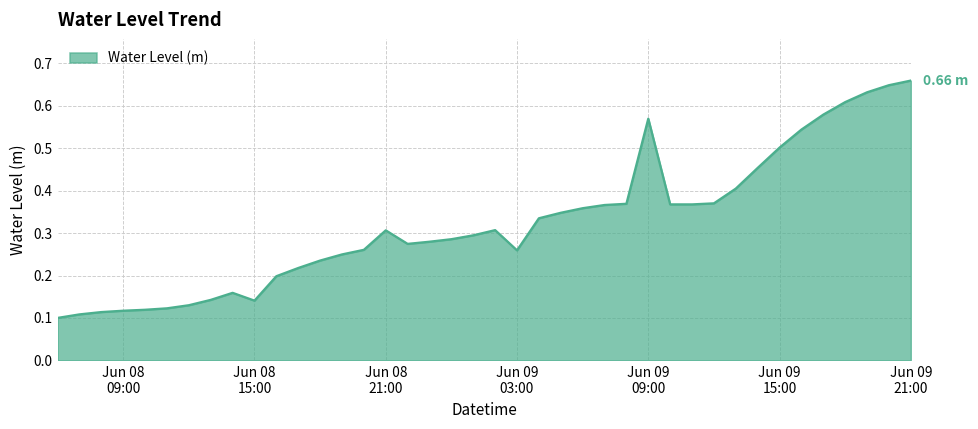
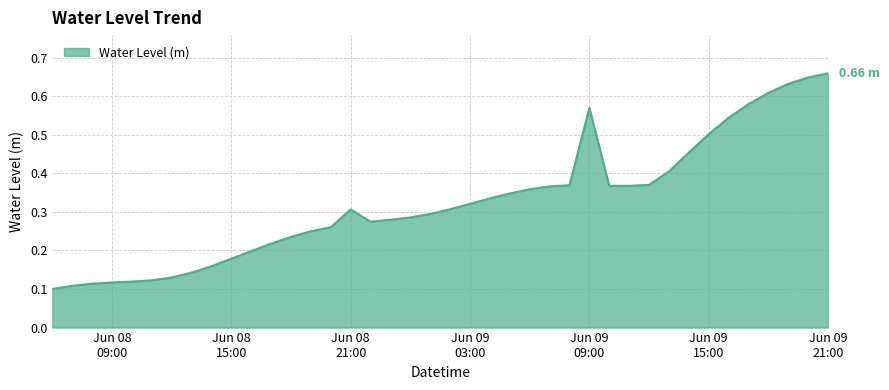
  {
    "Jun 08 09:00": 0.12,
-   "Jun 08 15:00": 0.14,
+   "Jun 08 15:00": 0.18,
    "Jun 08 21:00": 0.31,
-   "Jun 09 03:00": 0.26,
+   "Jun 09 03:00": 0.32,
    "Jun 09 09:00": 0.57,
    "Jun 09 15:00": 0.50
  }
